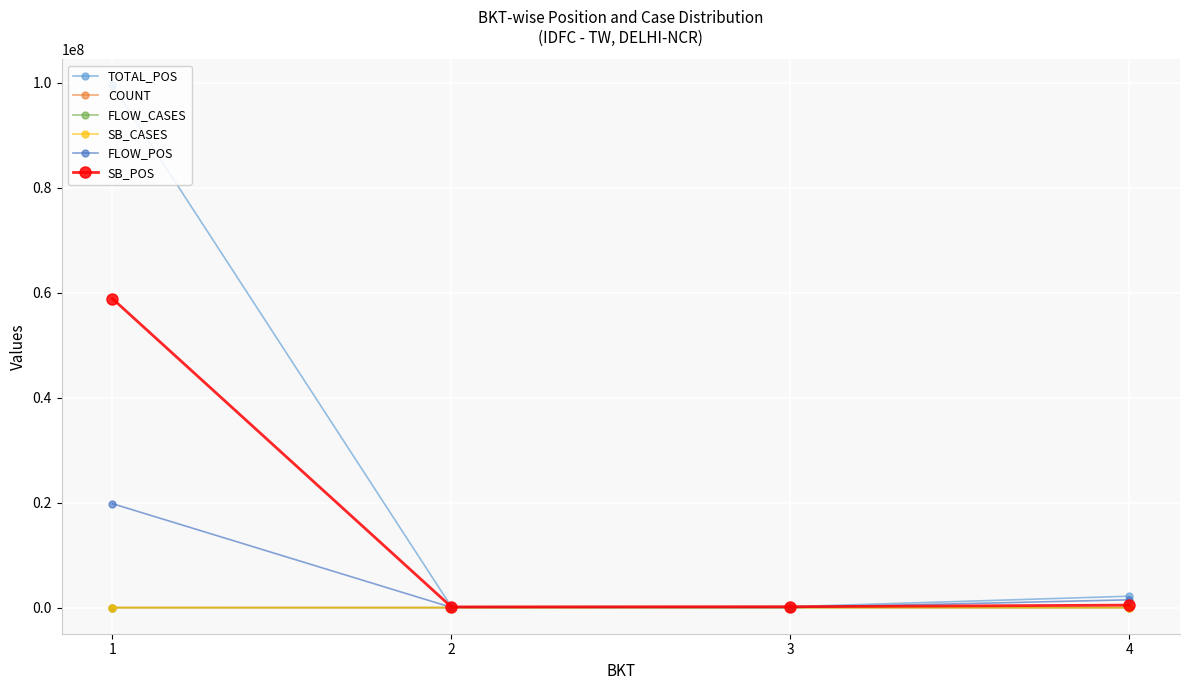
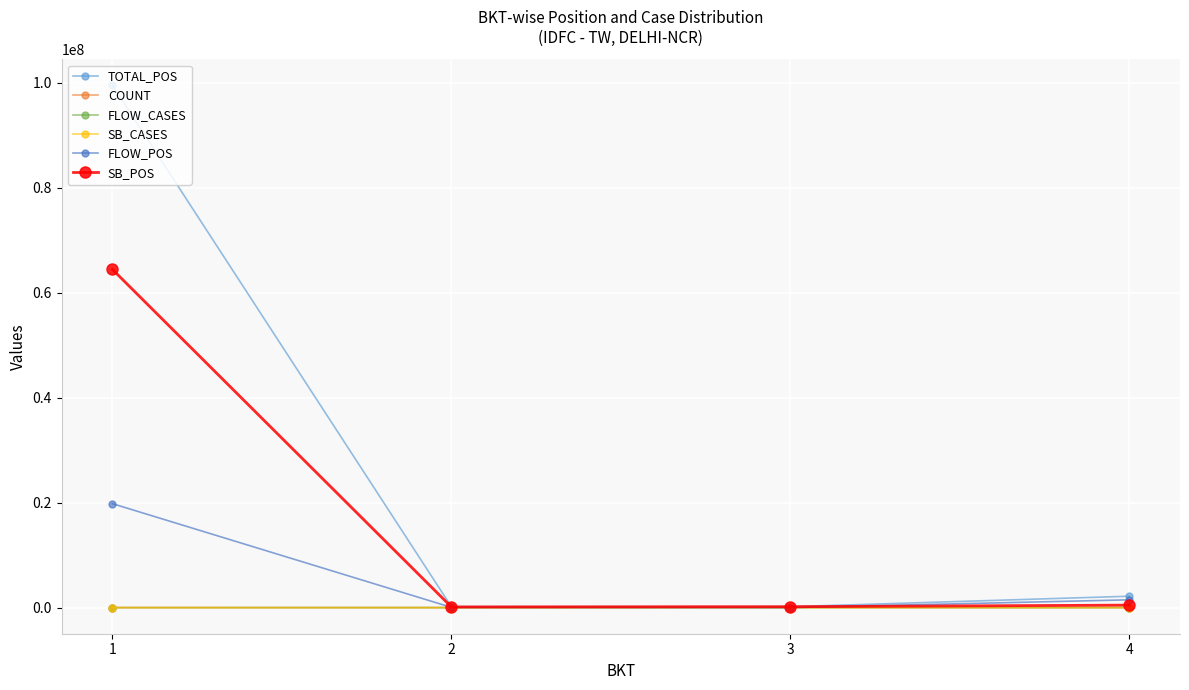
  {
    "SB_CASES": {
      "1": 0
    },
    "SB_POS": {
-     "1": 59000000
+     "1": 64000000
    }
  }
